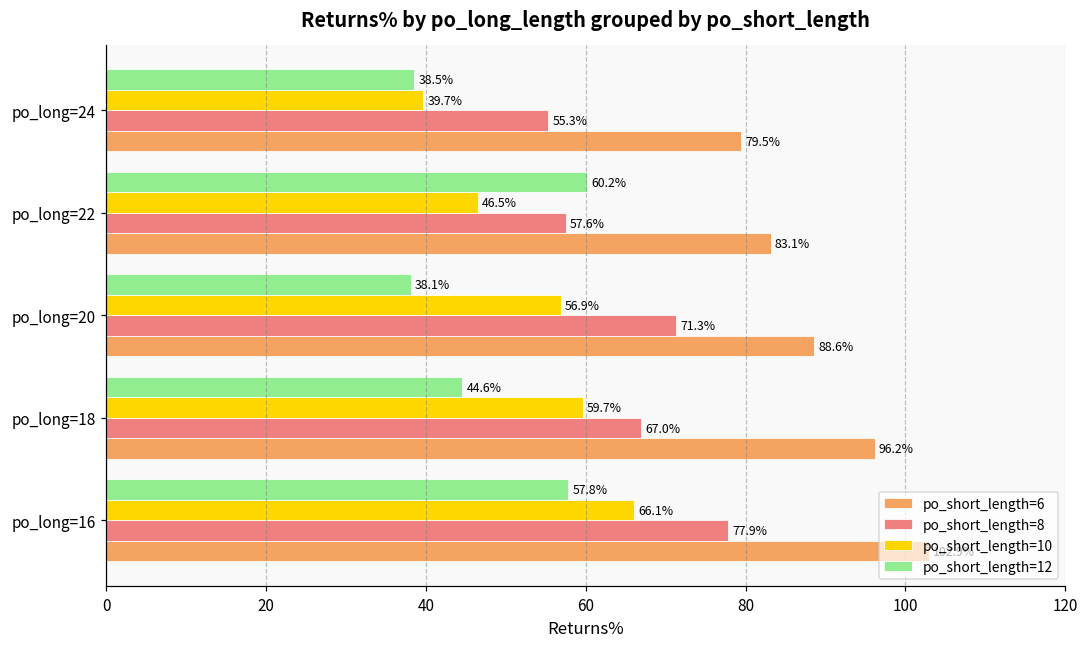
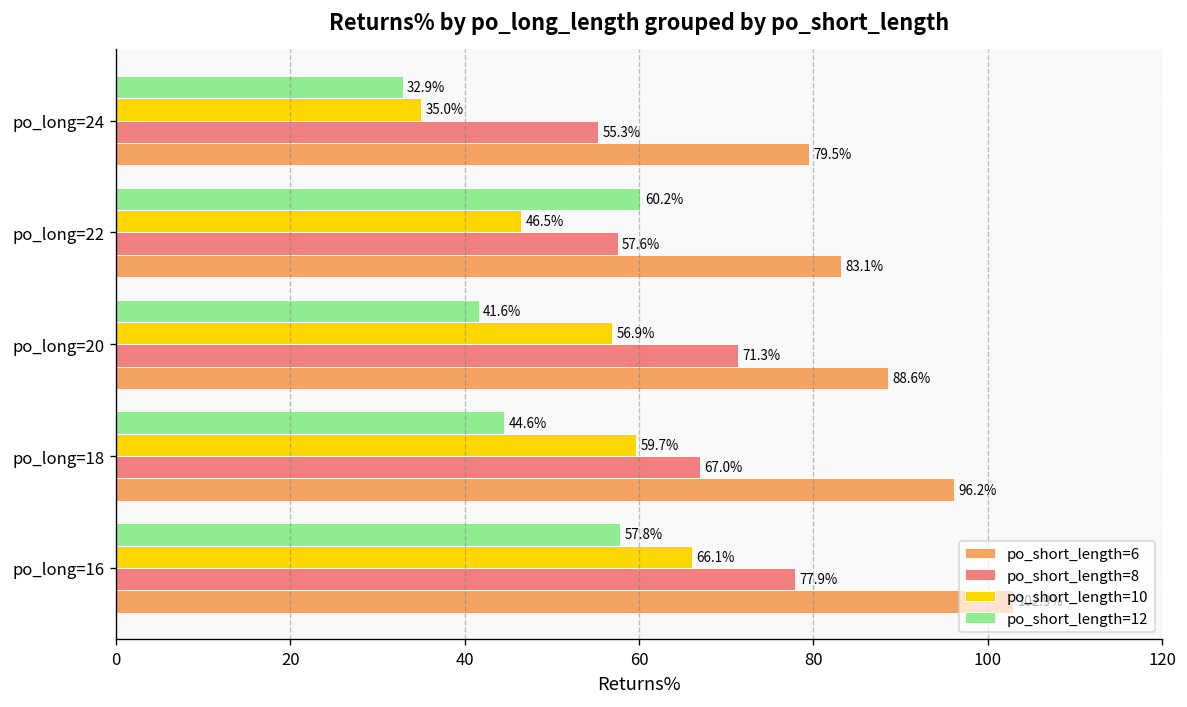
  {
    "po_short_length=10": {
-     "po_long=24": "39.7%",
+     "po_long=24": "35.0%",
      "po_long=22": "46.5%",
      "po_long=20": "56.9%",
      "po_long=18": "59.7%",
      "po_long=16": "66.1%"
    },
    "po_short_length=12": {
-     "po_long=24": "38.5%",
+     "po_long=24": "32.9%",
      "po_long=22": "60.2%",
-     "po_long=20": "38.1%",
+     "po_long=20": "41.6%",
      "po_long=18": "44.6%",
      "po_long=16": "57.8%"
    }
  }
